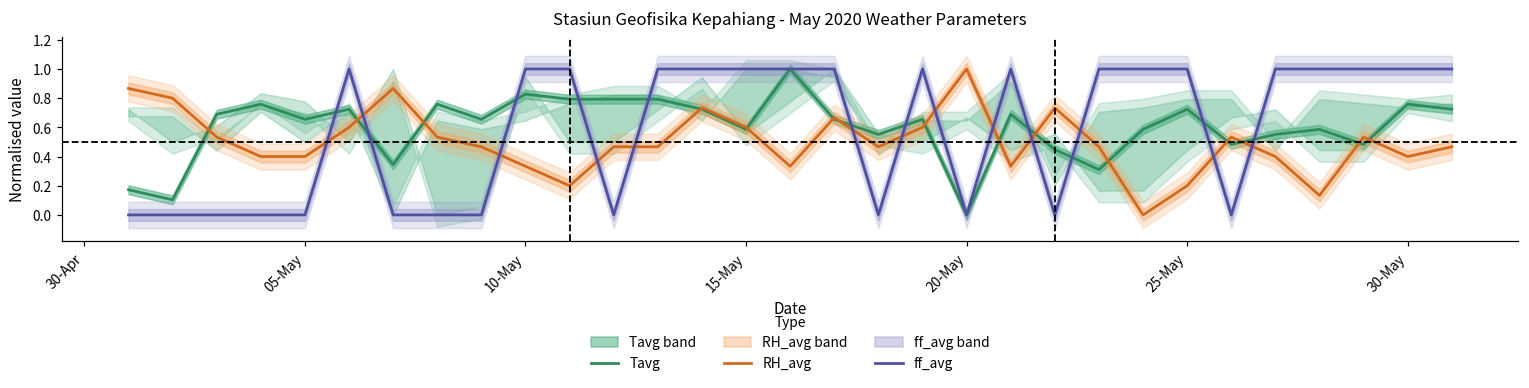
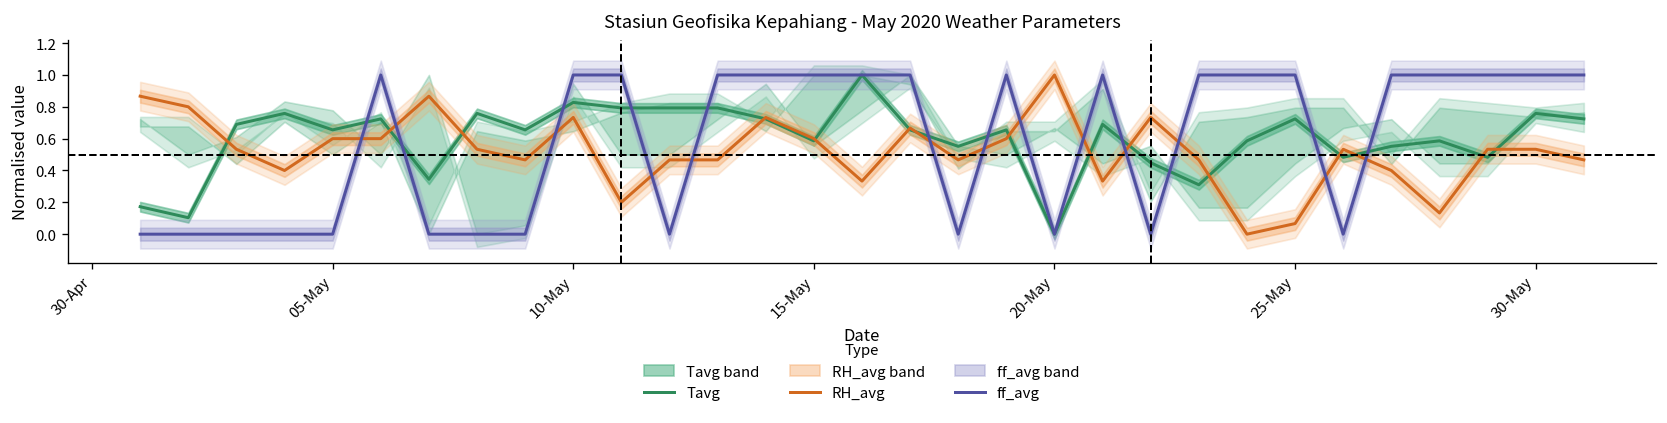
  {
    "Tavg": {
      "25-May": 0.72
    },
    "RH_avg": {
-     "05-May": 0.40,
-     "10-May": 0.33,
+     "05-May": 0.60,
+     "10-May": 0.73,
      "20-May": 1.00,
-     "25-May": 0.20,
-     "30-May": 0.40
+     "25-May": 0.07,
+     "30-May": 0.53
    },
    "ff_avg": {
      "05-May": 0.00,
      "10-May": 1.00,
      "25-May": 1.00,
      "30-May": 1.00
    }
  }
